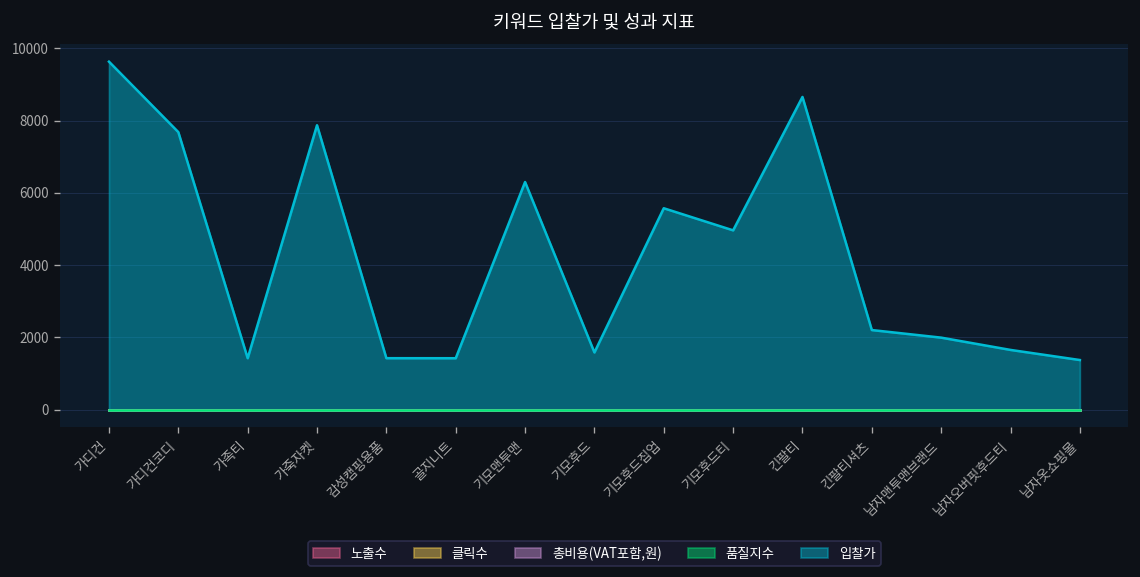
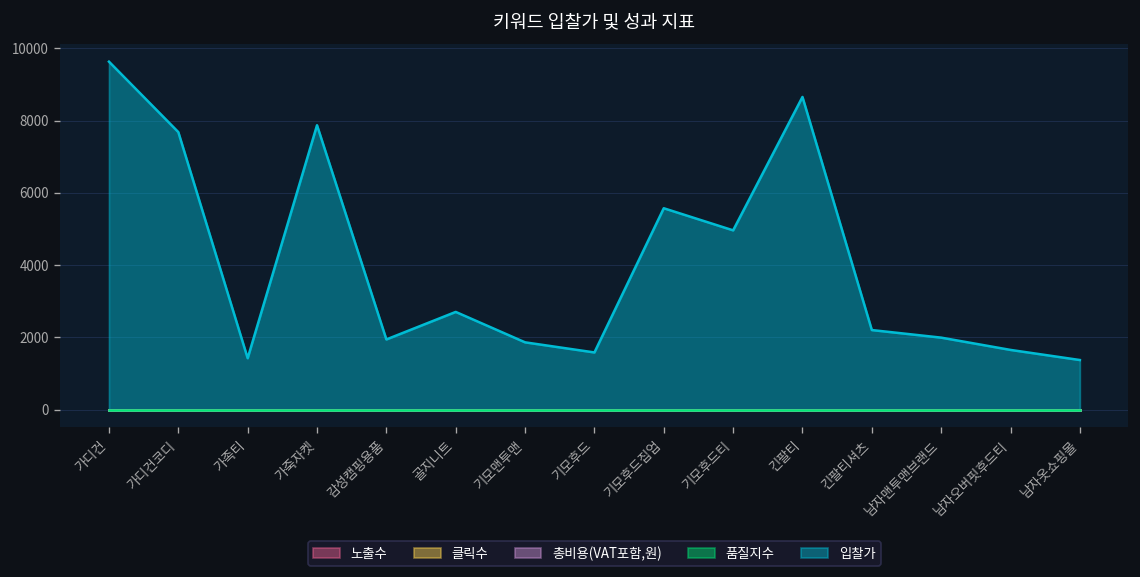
  {
    "품질지수": {
      "가디건": 0,
      "가디건코디": 0,
      "가족티": 0,
      "가죽자켓": 0,
      "감성캠핑용품": 0,
      "골지니트": 0,
      "기모맨투맨": 0,
      "기모후드": 0,
      "기모후드집업": 0,
      "기모후드티": 0,
      "긴팔티": 0,
      "긴팔티셔츠": 0,
      "남자맨투맨브랜드": 0,
      "남자오버핏후드티": 0,
      "남자옷쇼핑몰": 0
    },
    "입찰가": {
      "가디건": 9600,
      "가디건코디": 7700,
      "가족티": 1400,
      "가죽자켓": 7900,
-     "감성캠핑용품": 1400,
-     "골지니트": 1400,
-     "기모맨투맨": 6300,
+     "감성캠핑용품": 1900,
+     "골지니트": 2700,
+     "기모맨투맨": 1900,
      "기모후드": 1600,
      "기모후드집업": 5600,
      "기모후드티": 5000,
      "긴팔티": 8700,
      "긴팔티셔츠": 2200,
      "남자맨투맨브랜드": 2000,
      "남자오버핏후드티": 1700,
      "남자옷쇼핑몰": 1400
    }
  }
